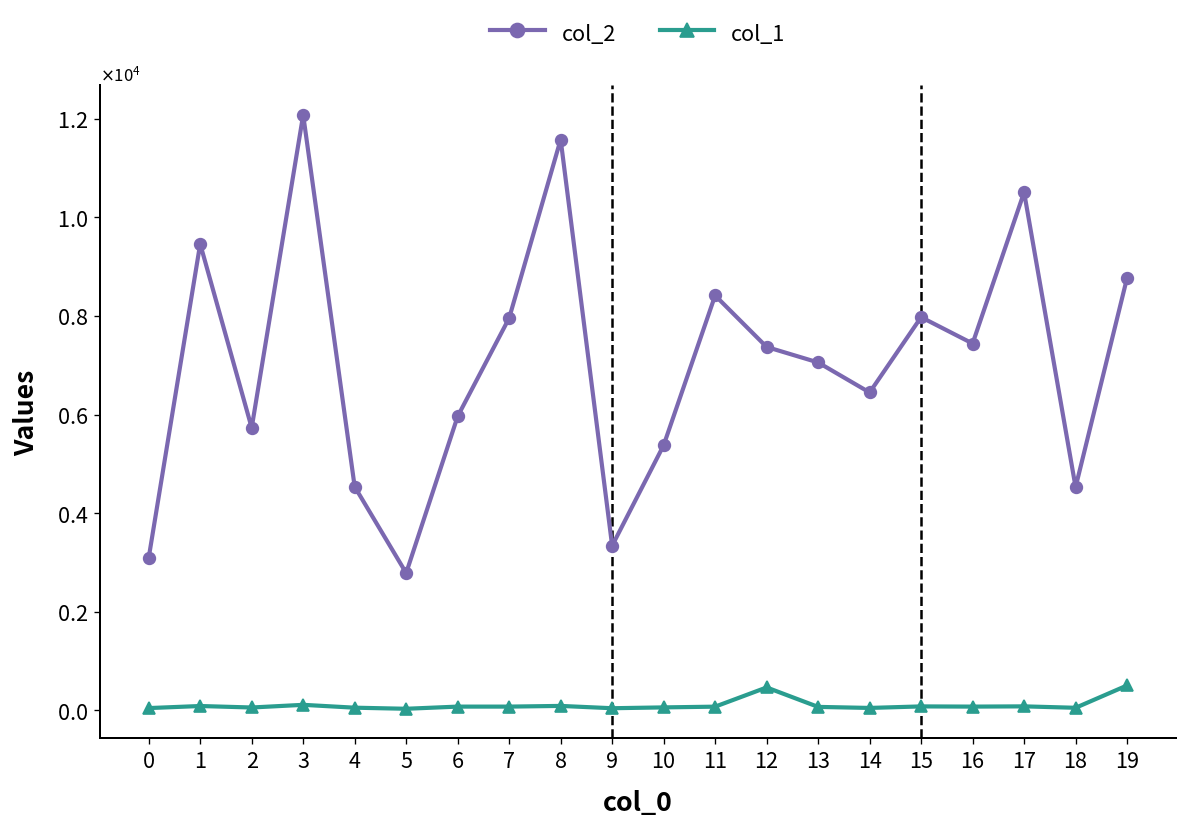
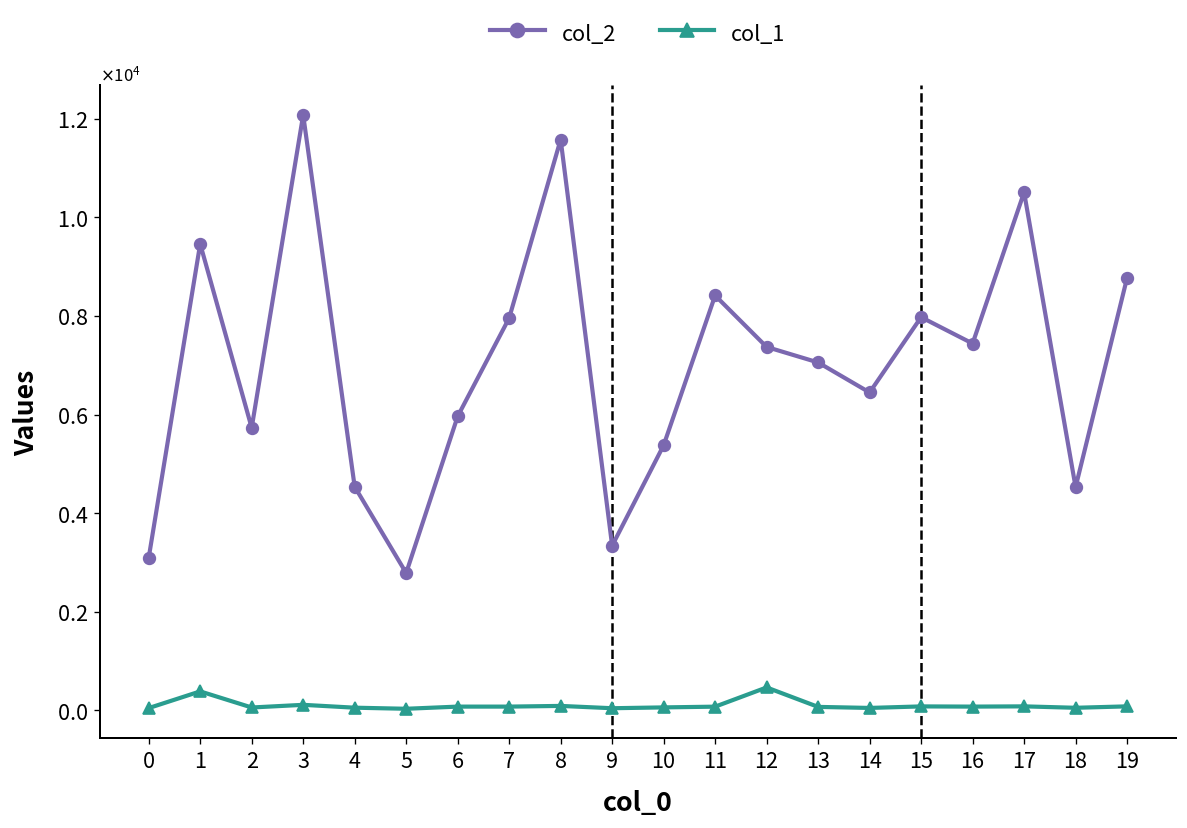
  {
    "col_2": {
      "0": 3100,
      "1": 9500,
      "2": 5700,
      "3": 12100,
      "4": 4500,
      "5": 2800,
      "6": 6000,
      "7": 8000,
      "8": 11600,
      "9": 3300,
      "10": 5400,
      "11": 8400,
      "12": 7400,
      "13": 7100,
      "14": 6400,
      "15": 8000,
      "16": 7400,
      "17": 10500,
      "18": 4500,
      "19": 8800
    },
    "col_1": {
      "0": 0,
-     "1": 100,
+     "1": 400,
      "2": 100,
      "3": 100,
      "4": 100,
      "5": 0,
      "6": 100,
      "7": 100,
      "8": 100,
      "9": 0,
      "10": 100,
      "11": 100,
      "12": 500,
      "13": 100,
      "14": 100,
      "15": 100,
      "16": 100,
      "17": 100,
      "18": 100,
-     "19": 500
+     "19": 100
    }
  }
